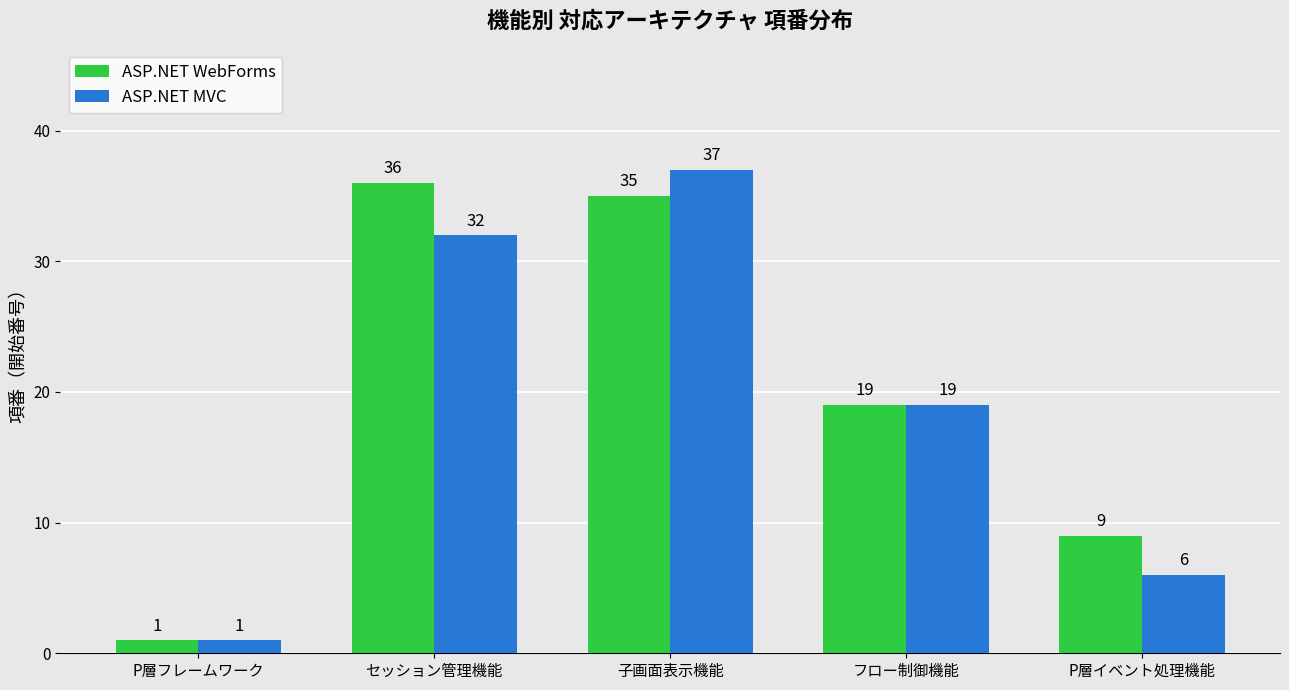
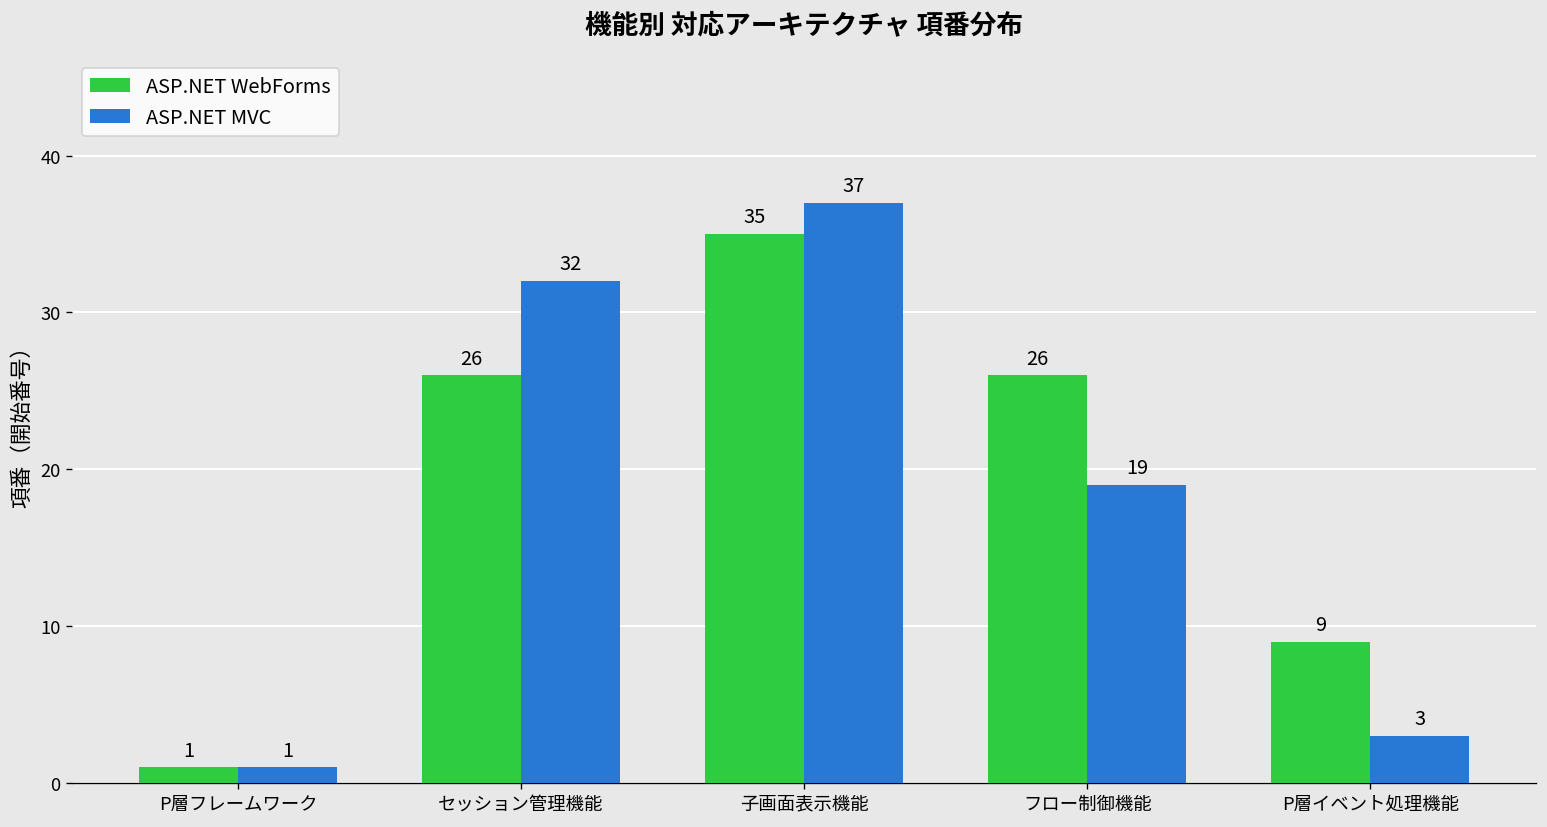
  {
    "ASP.NET WebForms": {
      "P層フレームワーク": 1,
-     "セッション管理機能": 36,
+     "セッション管理機能": 26,
      "子画面表示機能": 35,
-     "フロー制御機能": 19,
+     "フロー制御機能": 26,
      "P層イベント処理機能": 9
    },
    "ASP.NET MVC": {
      "P層フレームワーク": 1,
      "セッション管理機能": 32,
      "子画面表示機能": 37,
      "フロー制御機能": 19,
-     "P層イベント処理機能": 6
+     "P層イベント処理機能": 3
    }
  }
